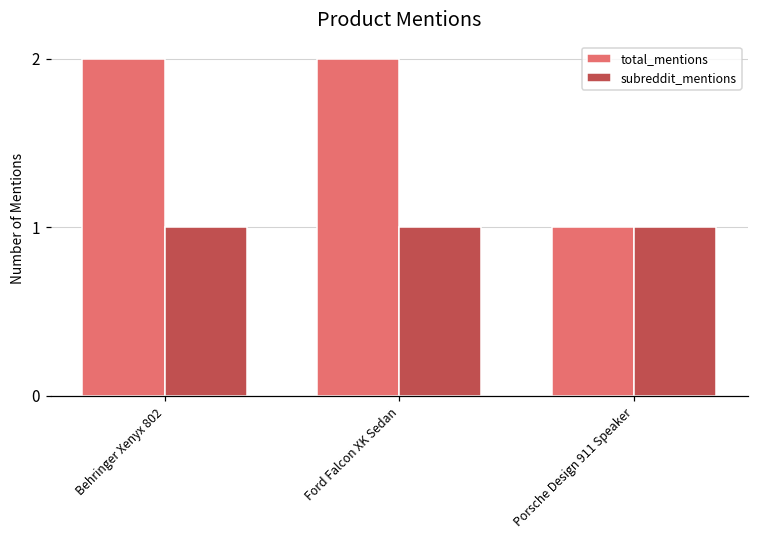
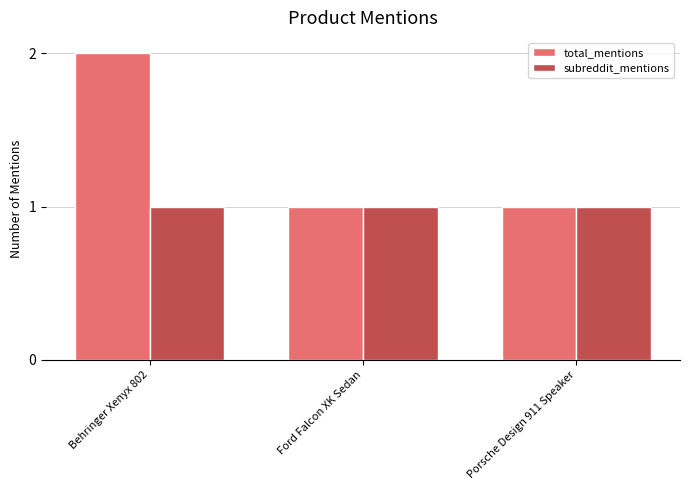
  {
    "total_mentions": {
      "Behringer Xenyx 802": 2,
-     "Ford Falcon XK Sedan": 2,
+     "Ford Falcon XK Sedan": 1,
      "Porsche Design 911 Speaker": 1
    },
    "subreddit_mentions": {
      "Behringer Xenyx 802": 1,
      "Ford Falcon XK Sedan": 1,
      "Porsche Design 911 Speaker": 1
    }
  }
